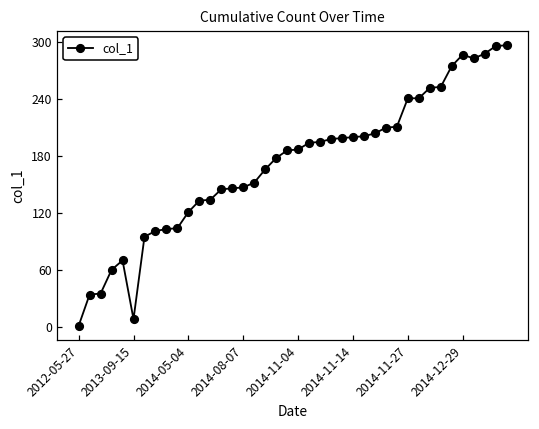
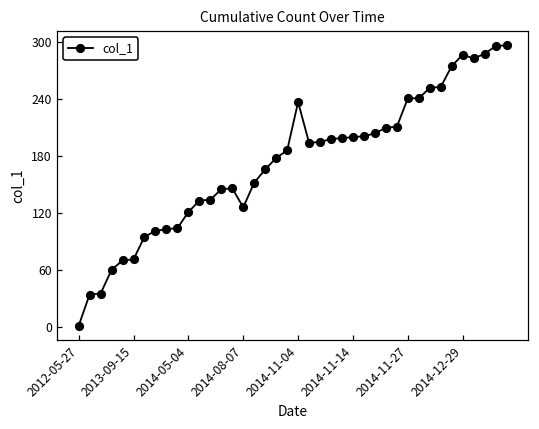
  {
    "2012-05-27": 0,
-   "2013-09-15": 10,
+   "2013-09-15": 70,
    "2014-05-04": 120,
-   "2014-08-07": 150,
-   "2014-11-04": 190,
+   "2014-08-07": 130,
+   "2014-11-04": 240,
    "2014-11-14": 200,
    "2014-11-27": 240,
    "2014-12-29": 290
  }
